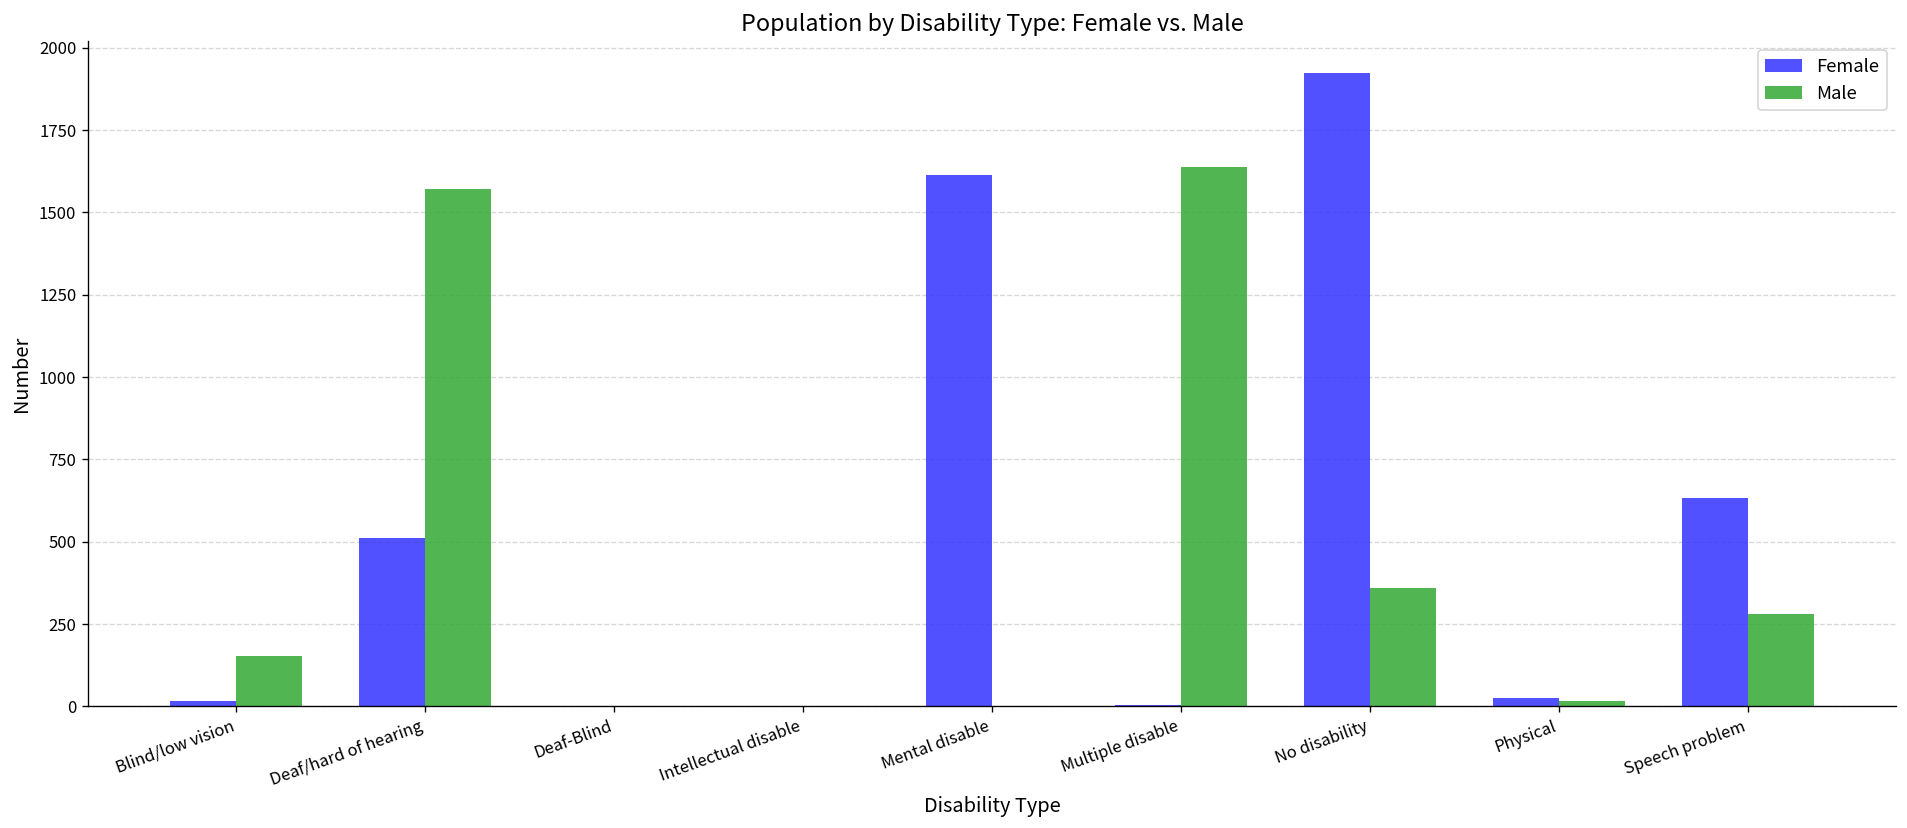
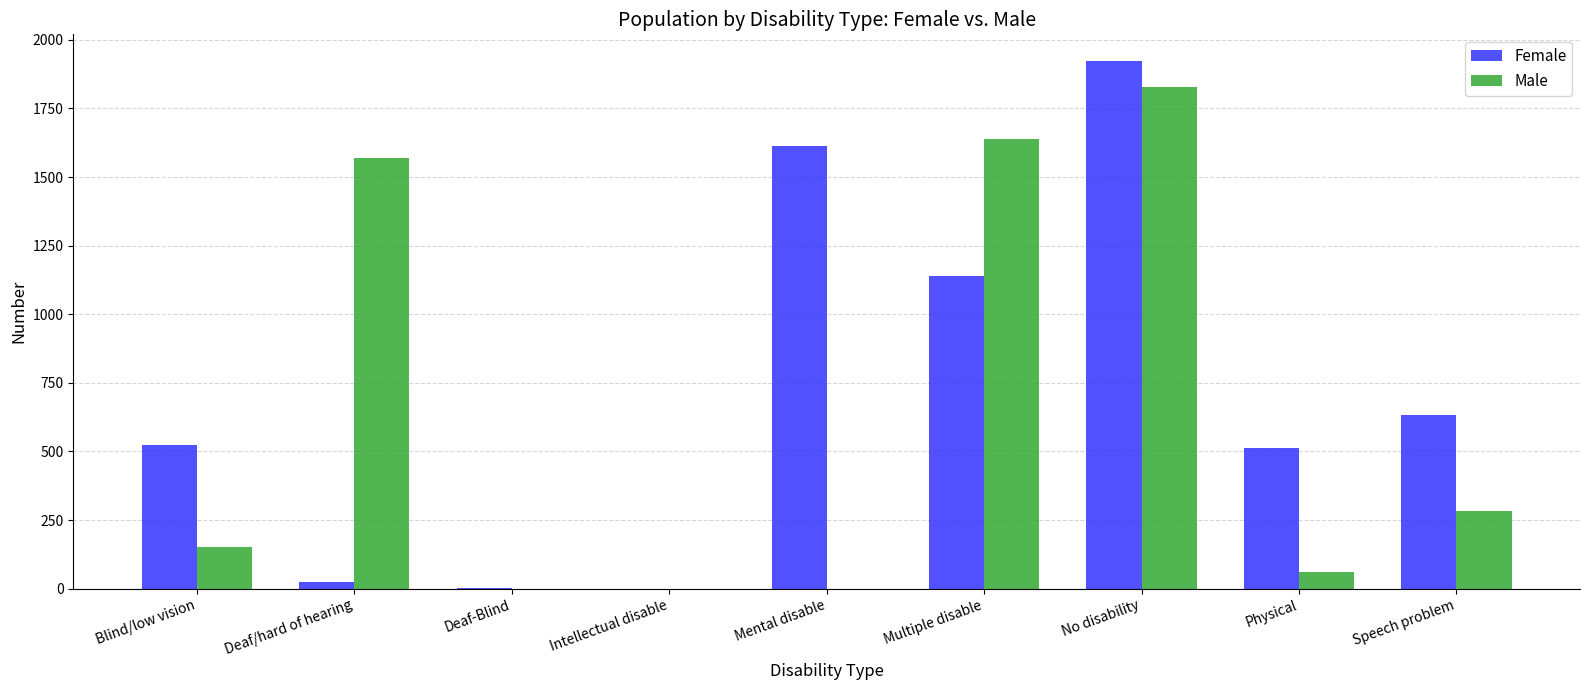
  {
    "Female": {
-     "Blind/low vision": 20,
-     "Deaf/hard of hearing": 510,
+     "Blind/low vision": 530,
+     "Deaf/hard of hearing": 20,
      "Intellectual disable": 0,
      "Mental disable": 1620,
-     "Multiple disable": 10,
+     "Multiple disable": 1140,
      "No disability": 1920,
-     "Physical": 30,
+     "Physical": 510,
      "Speech problem": 630
    },
    "Male": {
      "Blind/low vision": 150,
      "Deaf/hard of hearing": 1570,
      "Deaf-Blind": 0,
      "Intellectual disable": 0,
      "Mental disable": 0,
      "Multiple disable": 1640,
-     "No disability": 360,
-     "Physical": 20,
+     "No disability": 1830,
+     "Physical": 60,
      "Speech problem": 280
    }
  }
